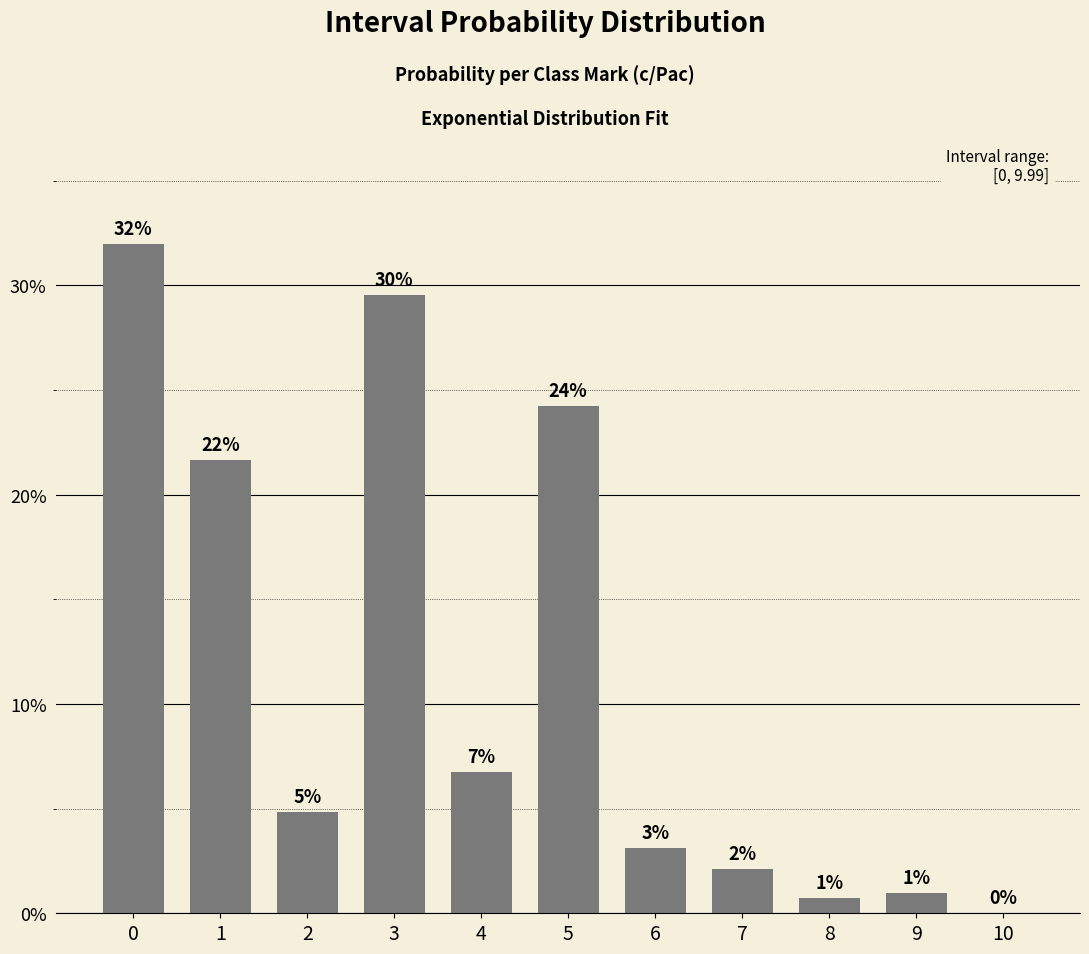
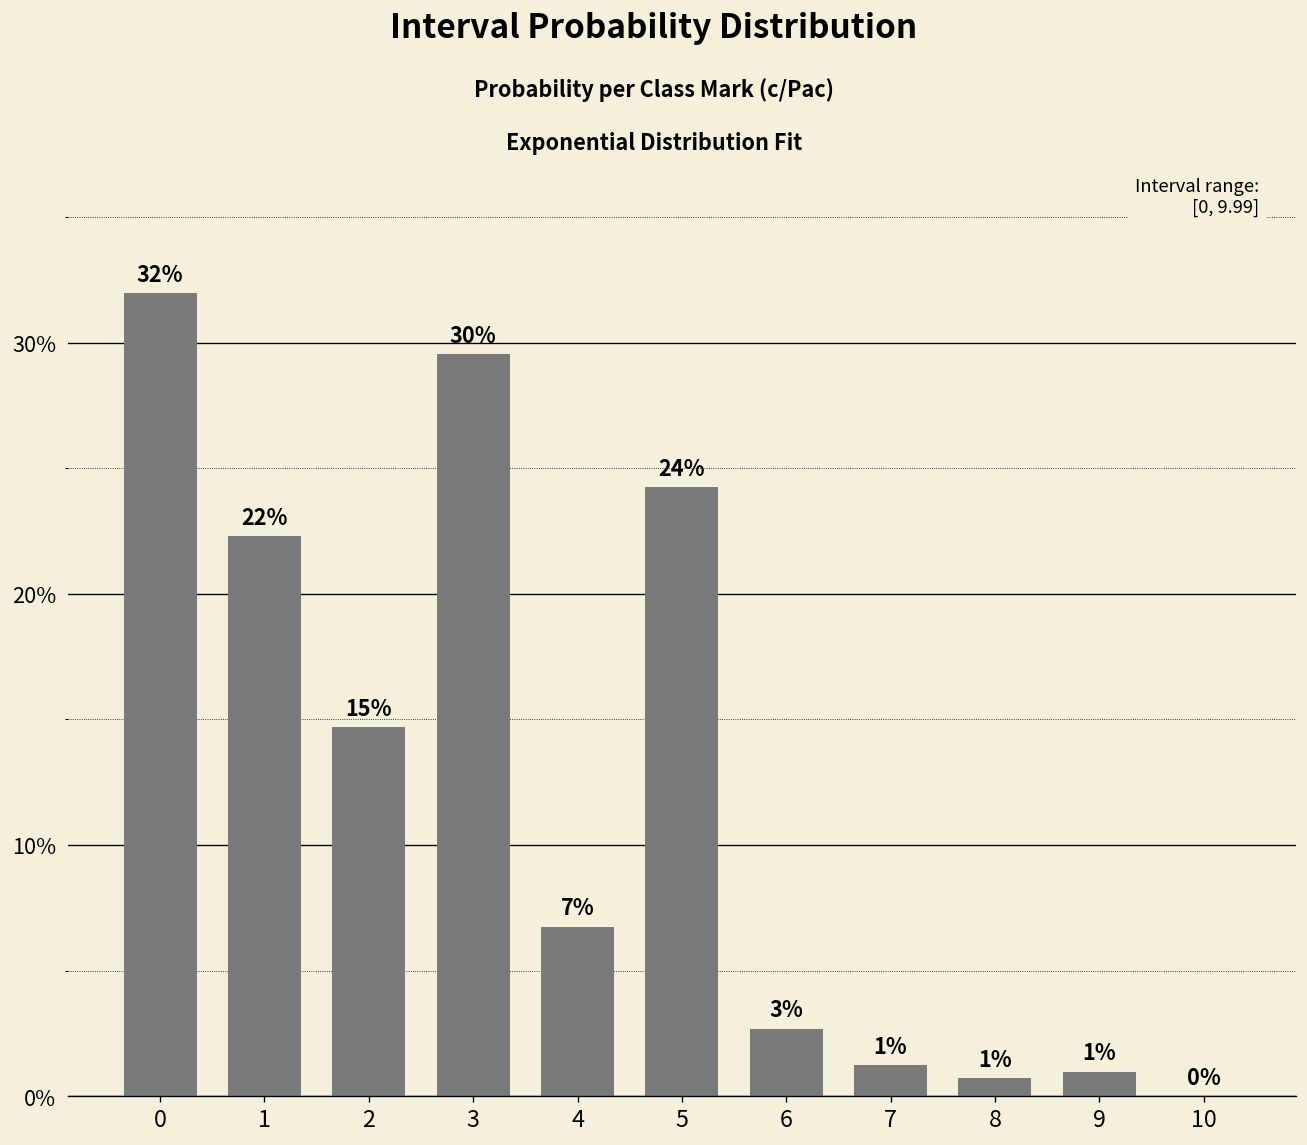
  {
    "0": "32%",
-   "1": "21.7%",
-   "2": "5%",
+   "1": "22.3%",
+   "2": "15%",
    "3": "30%",
    "4": "7%",
    "5": "24%",
-   "6": "3.1%",
-   "7": "2%",
+   "6": "2.7%",
+   "7": "1%",
    "8": "1%",
    "9": "1%",
    "10": "0%"
  }
